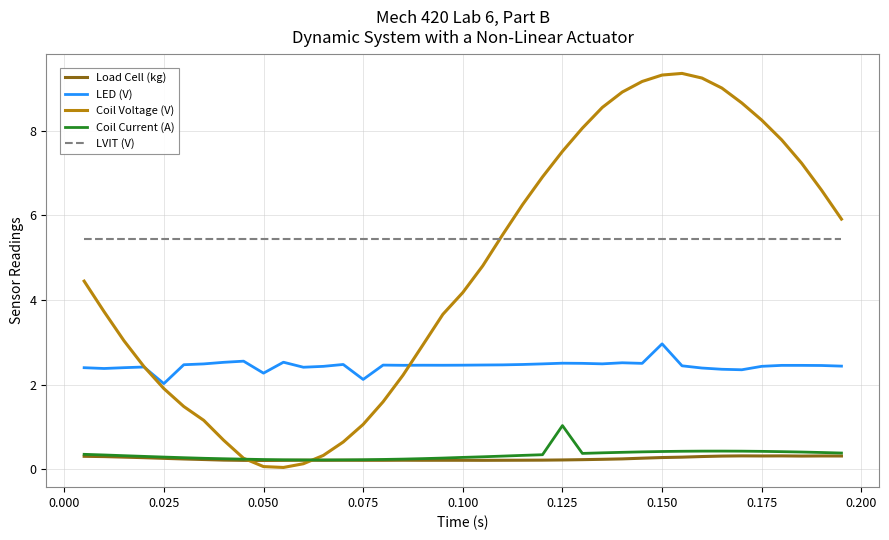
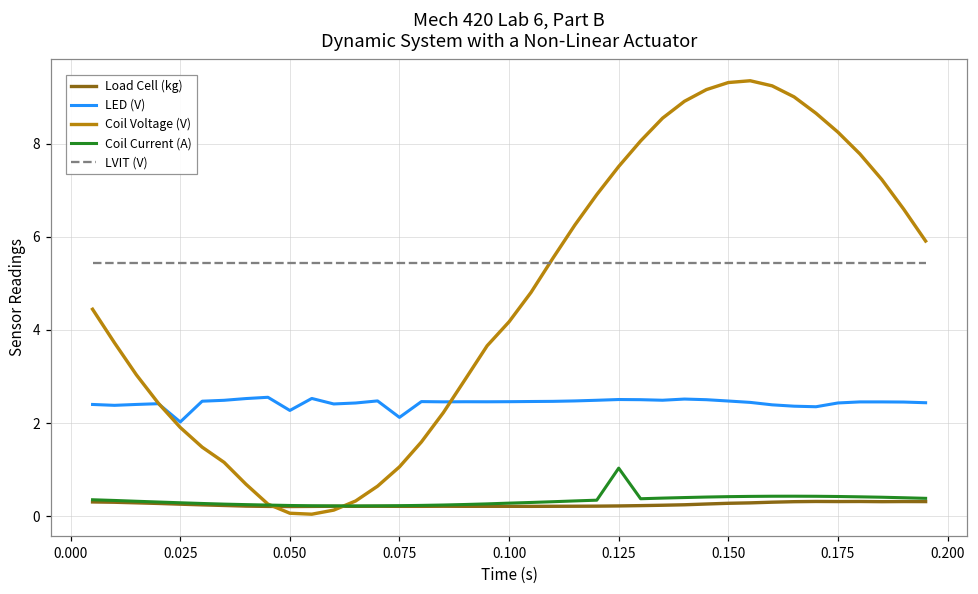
  {
    "LED (V)": {
      "0.025": 2.0,
      "0.050": 2.3,
      "0.075": 2.1,
      "0.100": 2.5,
      "0.125": 2.5,
-     "0.150": 3.0,
+     "0.150": 2.5,
      "0.175": 2.4
    },
    "Coil Current (A)": {
      "0.100": 0.3,
      "0.125": 1.0,
      "0.150": 0.4,
      "0.175": 0.4
    },
    "LVIT (V)": {
      "0.025": 5.4,
      "0.050": 5.4,
      "0.075": 5.4,
      "0.100": 5.4,
      "0.125": 5.4,
      "0.150": 5.4,
      "0.175": 5.4
    }
  }
